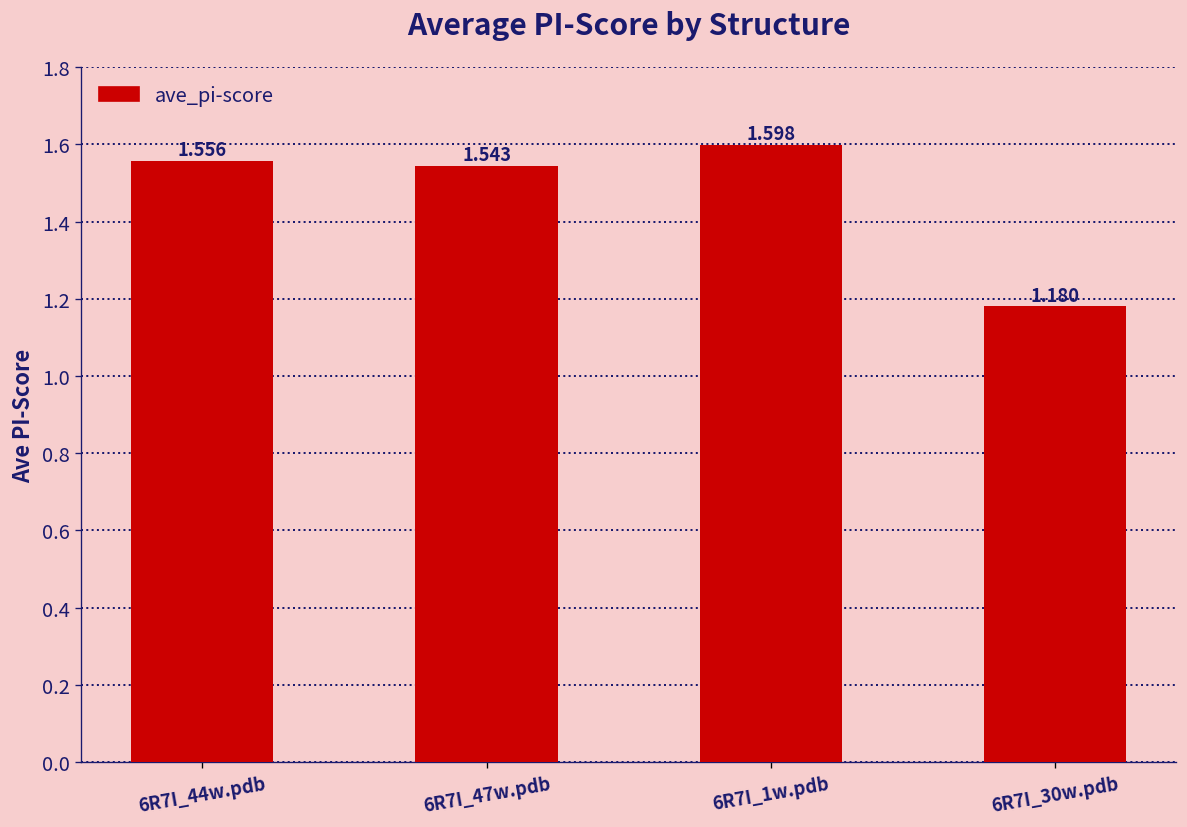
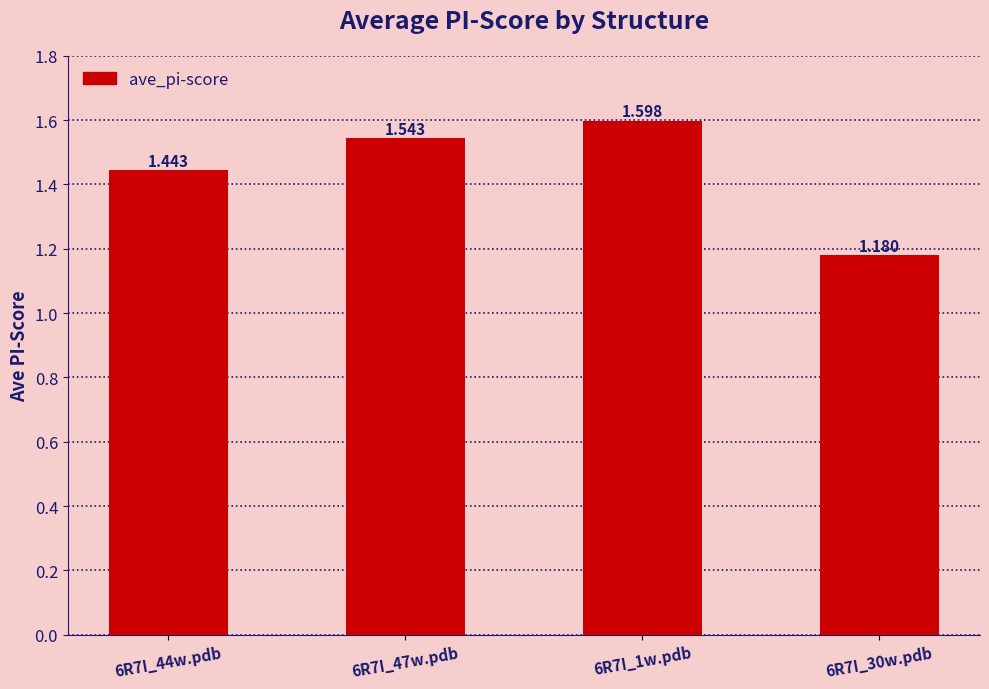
  {
-   "6R7I_44w.pdb": 1.556,
+   "6R7I_44w.pdb": 1.443,
    "6R7I_47w.pdb": 1.543,
    "6R7I_1w.pdb": 1.598,
    "6R7I_30w.pdb": 1.180
  }
